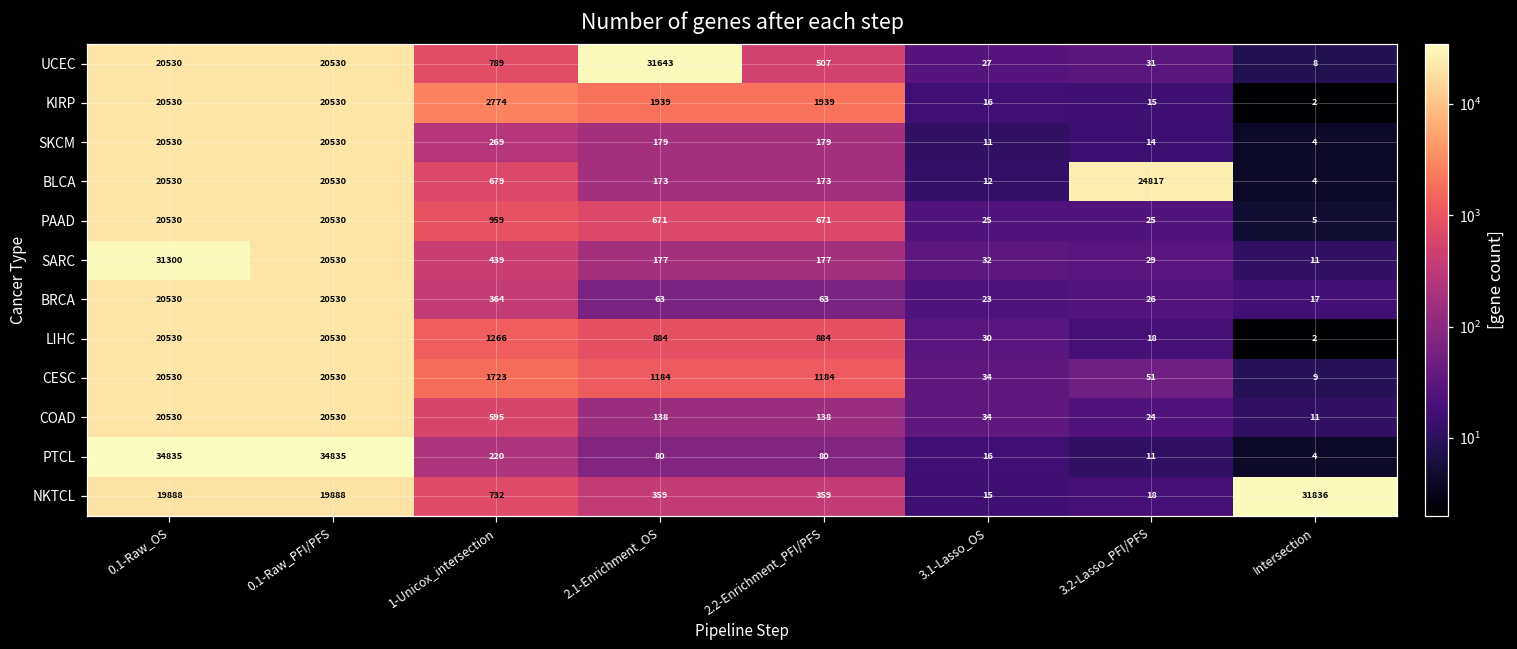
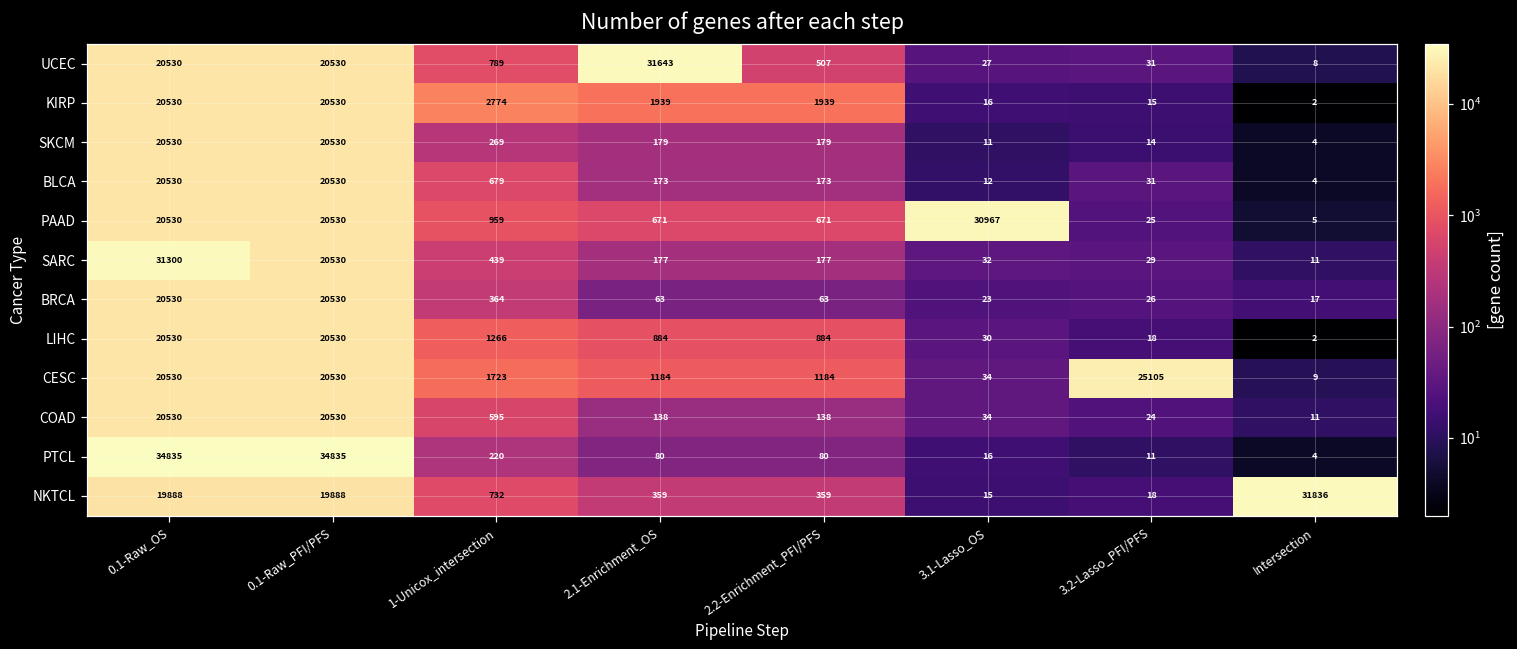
  {
    "UCEC": {
      "0.1-Raw_OS": 20530,
      "0.1-Raw_PFI/PFS": 20530,
      "1-Unicox_intersection": 789,
      "2.1-Enrichment_OS": 31643,
      "2.2-Enrichment_PFI/PFS": 507,
      "3.1-Lasso_OS": 27,
      "3.2-Lasso_PFI/PFS": 31,
      "Intersection": 8
    },
    "KIRP": {
      "0.1-Raw_OS": 20530,
      "0.1-Raw_PFI/PFS": 20530,
      "1-Unicox_intersection": 2774,
      "2.1-Enrichment_OS": 1939,
      "2.2-Enrichment_PFI/PFS": 1939,
      "3.1-Lasso_OS": 16,
      "3.2-Lasso_PFI/PFS": 15,
      "Intersection": 2
    },
    "SKCM": {
      "0.1-Raw_OS": 20530,
      "0.1-Raw_PFI/PFS": 20530,
      "1-Unicox_intersection": 269,
      "2.1-Enrichment_OS": 179,
      "2.2-Enrichment_PFI/PFS": 179,
      "3.1-Lasso_OS": 11,
      "3.2-Lasso_PFI/PFS": 14,
      "Intersection": 4
    },
    "BLCA": {
      "0.1-Raw_OS": 20530,
      "0.1-Raw_PFI/PFS": 20530,
      "1-Unicox_intersection": 679,
      "2.1-Enrichment_OS": 173,
      "2.2-Enrichment_PFI/PFS": 173,
      "3.1-Lasso_OS": 12,
-     "3.2-Lasso_PFI/PFS": 24817,
+     "3.2-Lasso_PFI/PFS": 31,
      "Intersection": 4
    },
    "PAAD": {
      "0.1-Raw_OS": 20530,
      "0.1-Raw_PFI/PFS": 20530,
      "1-Unicox_intersection": 959,
      "2.1-Enrichment_OS": 671,
      "2.2-Enrichment_PFI/PFS": 671,
-     "3.1-Lasso_OS": 25,
+     "3.1-Lasso_OS": 30967,
      "3.2-Lasso_PFI/PFS": 25,
      "Intersection": 5
    },
    "SARC": {
      "0.1-Raw_OS": 31300,
      "0.1-Raw_PFI/PFS": 20530,
      "1-Unicox_intersection": 439,
      "2.1-Enrichment_OS": 177,
      "2.2-Enrichment_PFI/PFS": 177,
      "3.1-Lasso_OS": 32,
      "3.2-Lasso_PFI/PFS": 29,
      "Intersection": 11
    },
    "BRCA": {
      "0.1-Raw_OS": 20530,
      "0.1-Raw_PFI/PFS": 20530,
      "1-Unicox_intersection": 364,
      "2.1-Enrichment_OS": 63,
      "2.2-Enrichment_PFI/PFS": 63,
      "3.1-Lasso_OS": 23,
      "3.2-Lasso_PFI/PFS": 26,
      "Intersection": 17
    },
    "LIHC": {
      "0.1-Raw_OS": 20530,
      "0.1-Raw_PFI/PFS": 20530,
      "1-Unicox_intersection": 1266,
      "2.1-Enrichment_OS": 884,
      "2.2-Enrichment_PFI/PFS": 884,
      "3.1-Lasso_OS": 30,
      "3.2-Lasso_PFI/PFS": 18,
      "Intersection": 2
    },
    "CESC": {
      "0.1-Raw_OS": 20530,
      "0.1-Raw_PFI/PFS": 20530,
      "1-Unicox_intersection": 1723,
      "2.1-Enrichment_OS": 1184,
      "2.2-Enrichment_PFI/PFS": 1184,
      "3.1-Lasso_OS": 34,
-     "3.2-Lasso_PFI/PFS": 51,
+     "3.2-Lasso_PFI/PFS": 25105,
      "Intersection": 9
    },
    "COAD": {
      "0.1-Raw_OS": 20530,
      "0.1-Raw_PFI/PFS": 20530,
      "1-Unicox_intersection": 595,
      "2.1-Enrichment_OS": 138,
      "2.2-Enrichment_PFI/PFS": 138,
      "3.1-Lasso_OS": 34,
      "3.2-Lasso_PFI/PFS": 24,
      "Intersection": 11
    },
    "PTCL": {
      "0.1-Raw_OS": 34835,
      "0.1-Raw_PFI/PFS": 34835,
      "1-Unicox_intersection": 220,
      "2.1-Enrichment_OS": 80,
      "2.2-Enrichment_PFI/PFS": 80,
      "3.1-Lasso_OS": 16,
      "3.2-Lasso_PFI/PFS": 11,
      "Intersection": 4
    },
    "NKTCL": {
      "0.1-Raw_OS": 19888,
      "0.1-Raw_PFI/PFS": 19888,
      "1-Unicox_intersection": 732,
      "2.1-Enrichment_OS": 359,
      "2.2-Enrichment_PFI/PFS": 359,
      "3.1-Lasso_OS": 15,
      "3.2-Lasso_PFI/PFS": 18,
      "Intersection": 31836
    }
  }
